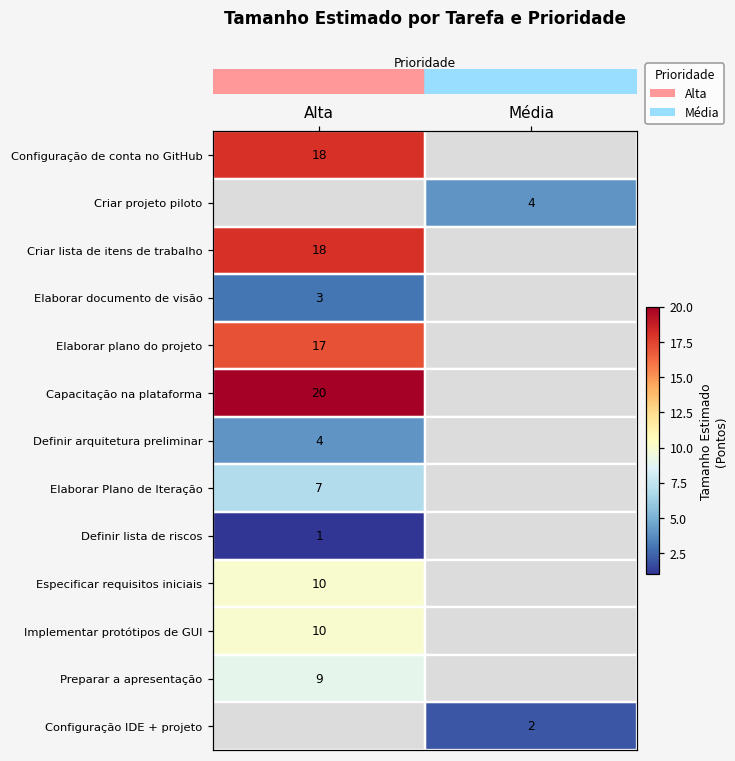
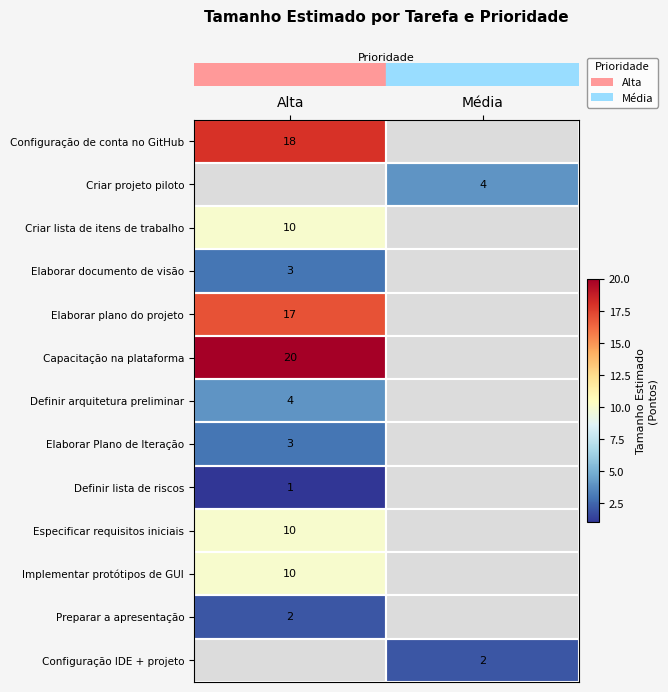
  {
    "Configuração de conta no GitHub": {
      "Alta": 18
    },
    "Criar projeto piloto": {
      "Média": 4
    },
    "Criar lista de itens de trabalho": {
-     "Alta": 18
+     "Alta": 10
    },
    "Elaborar documento de visão": {
      "Alta": 3
    },
    "Elaborar plano do projeto": {
      "Alta": 17
    },
    "Capacitação na plataforma": {
      "Alta": 20
    },
    "Definir arquitetura preliminar": {
      "Alta": 4
    },
    "Elaborar Plano de Iteração": {
-     "Alta": 7
+     "Alta": 3
    },
    "Definir lista de riscos": {
      "Alta": 1
    },
    "Especificar requisitos iniciais": {
      "Alta": 10
    },
    "Implementar protótipos de GUI": {
      "Alta": 10
    },
    "Preparar a apresentação": {
-     "Alta": 9
+     "Alta": 2
    },
    "Configuração IDE + projeto": {
      "Média": 2
    }
  }
